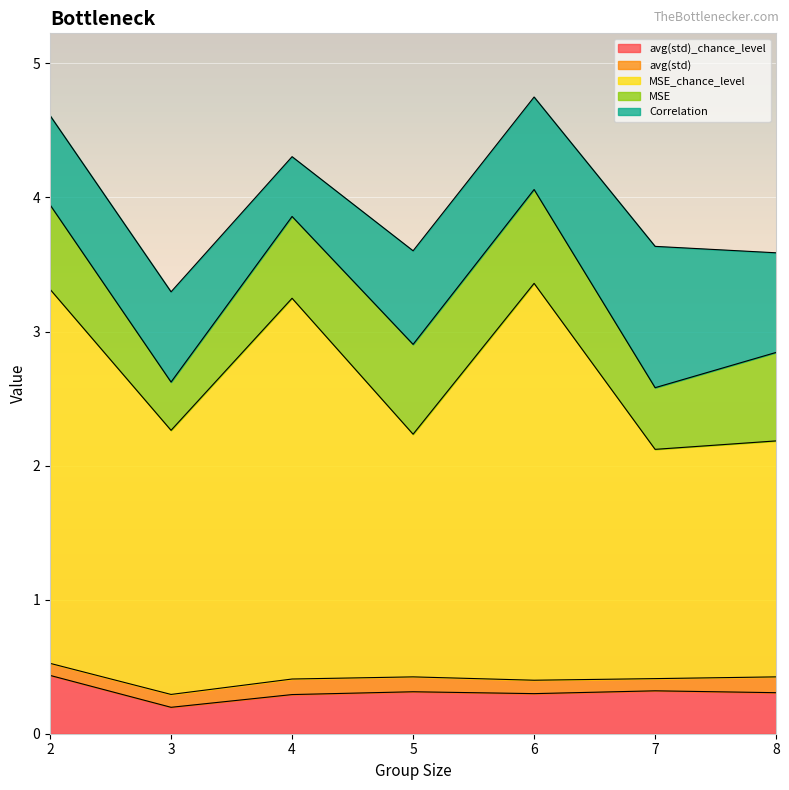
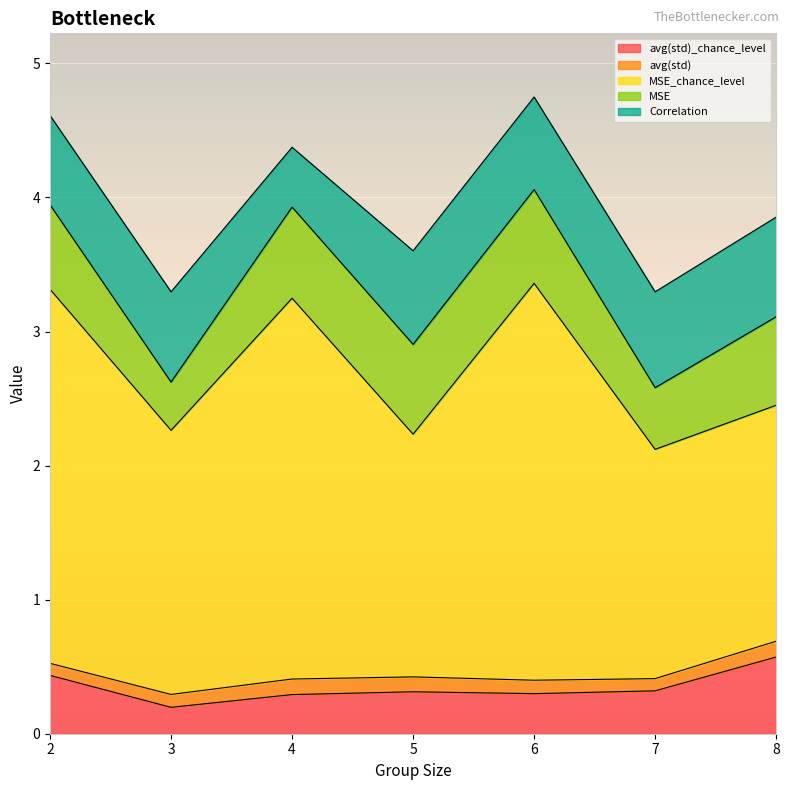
  {
    "avg(std)_chance_level": {
      "2": 0.44,
      "3": 0.20,
      "4": 0.29,
      "5": 0.31,
      "6": 0.30,
      "7": 0.32,
-     "8": 0.31
+     "8": 0.57
    },
    "avg(std)": {
      "2": 0.09,
      "3": 0.10,
      "4": 0.12,
      "5": 0.11,
      "6": 0.10,
      "7": 0.09,
      "8": 0.12
    },
    "MSE_chance_level": {
      "2": 2.79,
      "3": 1.97,
      "4": 2.84,
      "5": 1.81,
      "6": 2.96,
      "7": 1.71,
      "8": 1.76
    },
    "MSE": {
      "2": 0.63,
      "3": 0.36,
-     "4": 0.61,
+     "4": 0.68,
      "5": 0.67,
      "6": 0.70,
      "7": 0.46,
      "8": 0.66
    },
    "Correlation": {
      "2": 0.67,
      "3": 0.67,
      "4": 0.45,
      "5": 0.70,
      "6": 0.69,
-     "7": 1.05,
+     "7": 0.71,
      "8": 0.74
    }
  }
